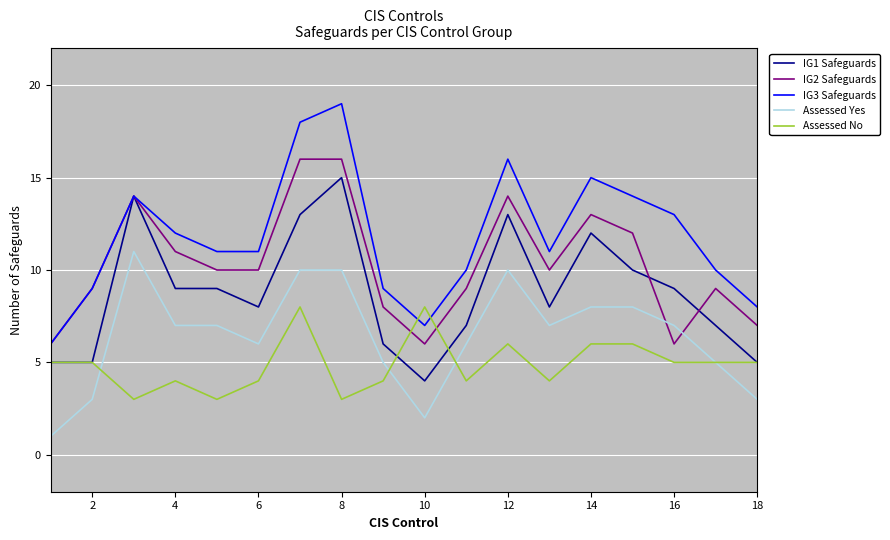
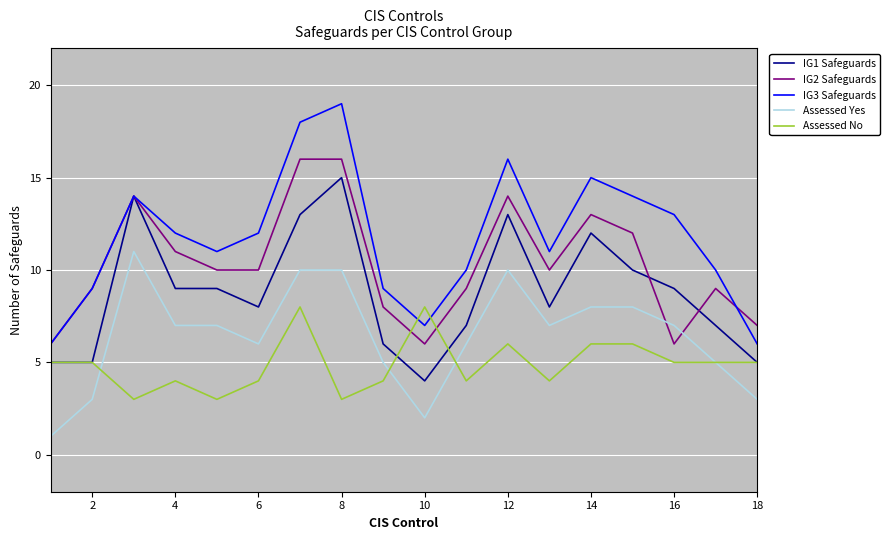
  {
    "IG1 Safeguards": {
      "4": 9,
      "6": 8,
      "8": 15,
      "10": 4,
      "12": 13,
      "14": 12,
      "16": 9
    },
    "IG2 Safeguards": {
      "4": 11,
      "6": 10,
      "8": 16,
      "10": 6,
      "12": 14,
      "14": 13,
      "16": 6,
      "18": 7
    },
    "IG3 Safeguards": {
      "4": 12,
-     "6": 11,
+     "6": 12,
      "8": 19,
      "10": 7,
      "12": 16,
      "14": 15,
      "16": 13,
-     "18": 8
+     "18": 6
    },
    "Assessed Yes": {
      "2": 3,
      "4": 7,
      "6": 6,
      "8": 10,
      "10": 2,
      "12": 10,
      "14": 8,
      "16": 7,
      "18": 3
    },
    "Assessed No": {
      "4": 4,
      "6": 4,
      "8": 3,
      "10": 8,
      "12": 6,
      "14": 6,
      "16": 5
    }
  }
